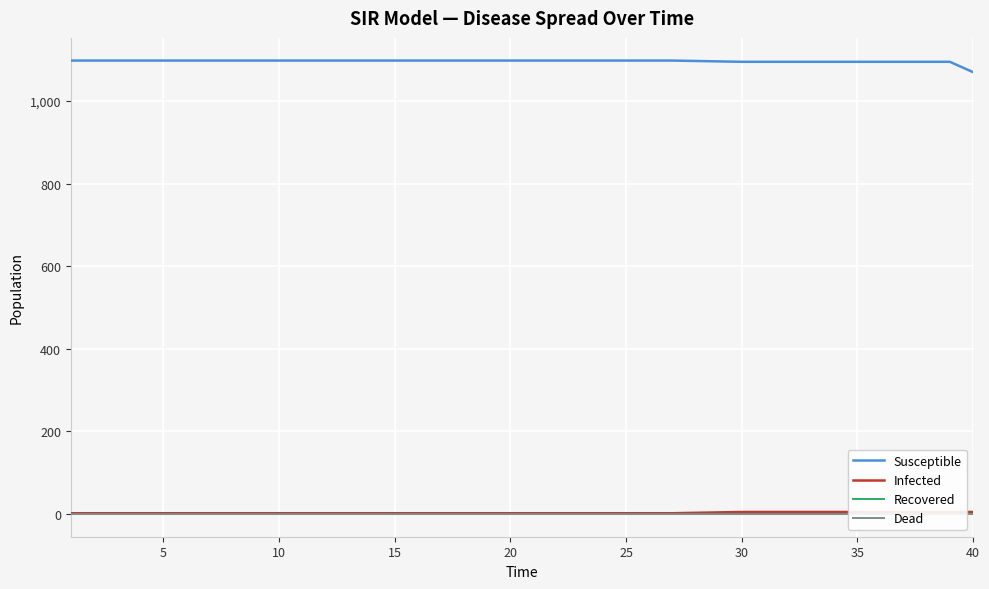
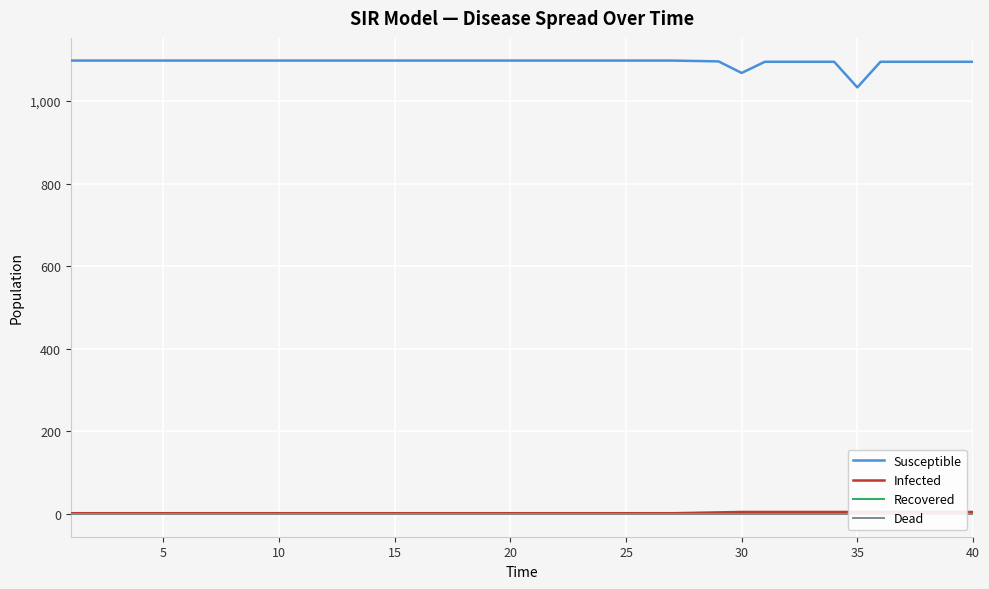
  {
    "Susceptible": {
      "5": "1,100",
      "10": "1,100",
      "15": "1,100",
      "20": "1,100",
      "25": "1,100",
-     "30": "1,100",
-     "35": "1,100",
-     "40": "1,070"
+     "30": "1,070",
+     "35": "1,030",
+     "40": "1,100"
    }
  }
